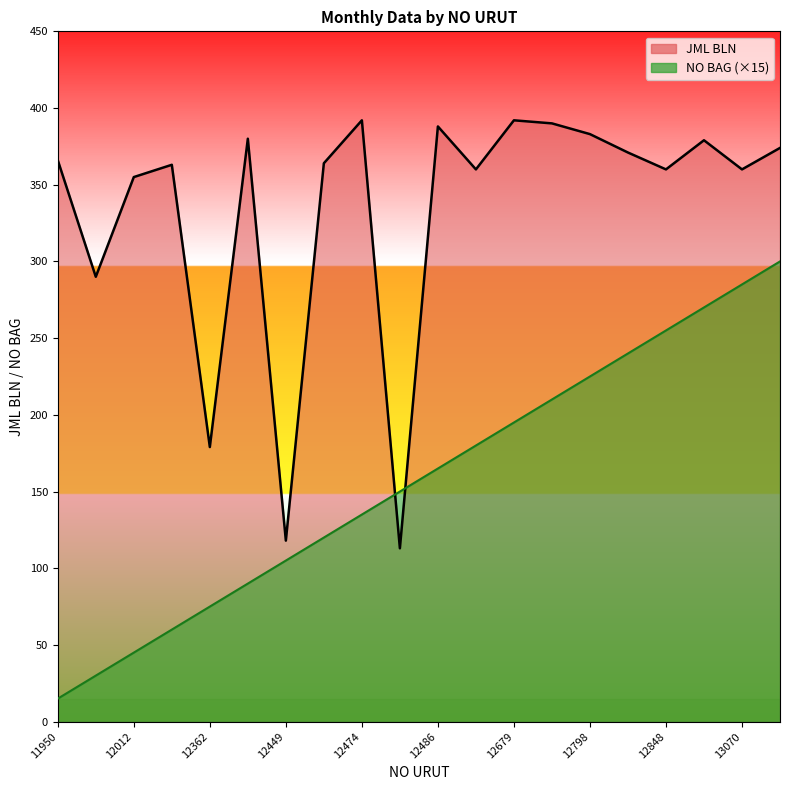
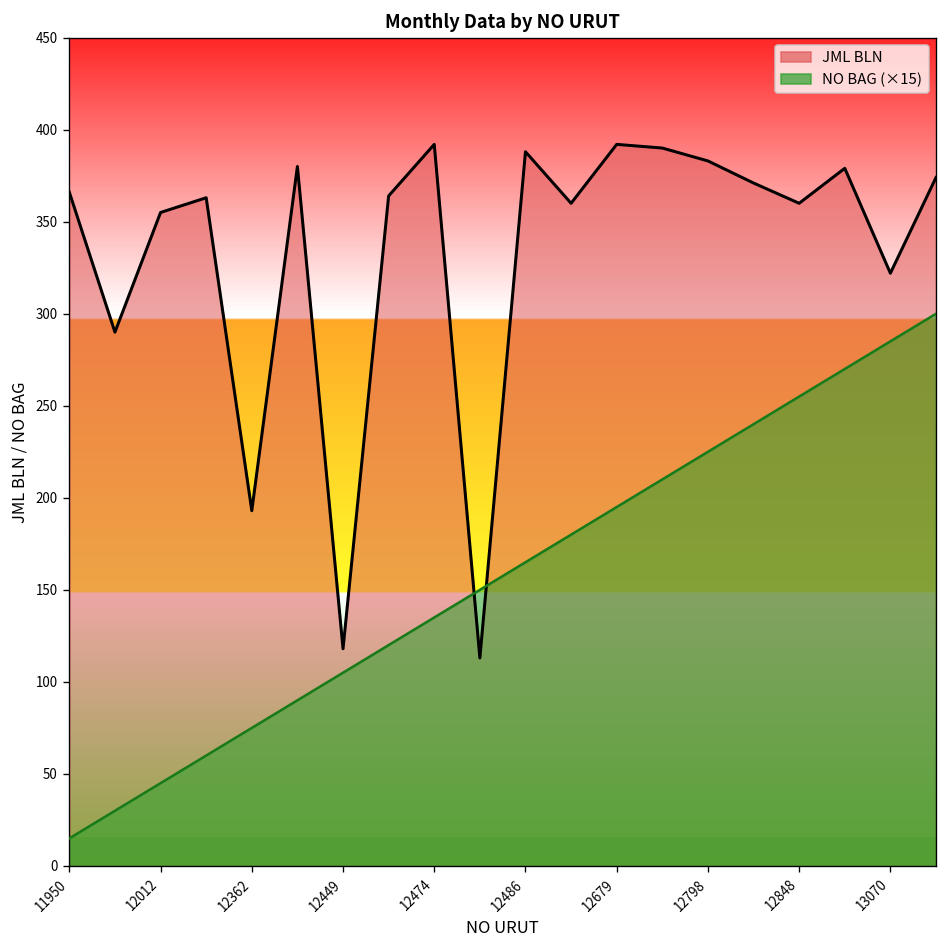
  {
    "JML BLN": {
      "11950": 366,
      "12012": 355,
-     "12362": 179,
+     "12362": 193,
      "12449": 118,
      "12474": 392,
      "12486": 388,
      "12679": 392,
      "12798": 383,
      "12848": 360,
-     "13070": 360
+     "13070": 322
    },
    "NO BAG (×15)": {
      "12012": 45,
      "12362": 75,
      "12449": 105,
      "12474": 135,
      "12486": 165,
      "12679": 195,
      "12798": 225,
      "12848": 255,
      "13070": 285
    }
  }
